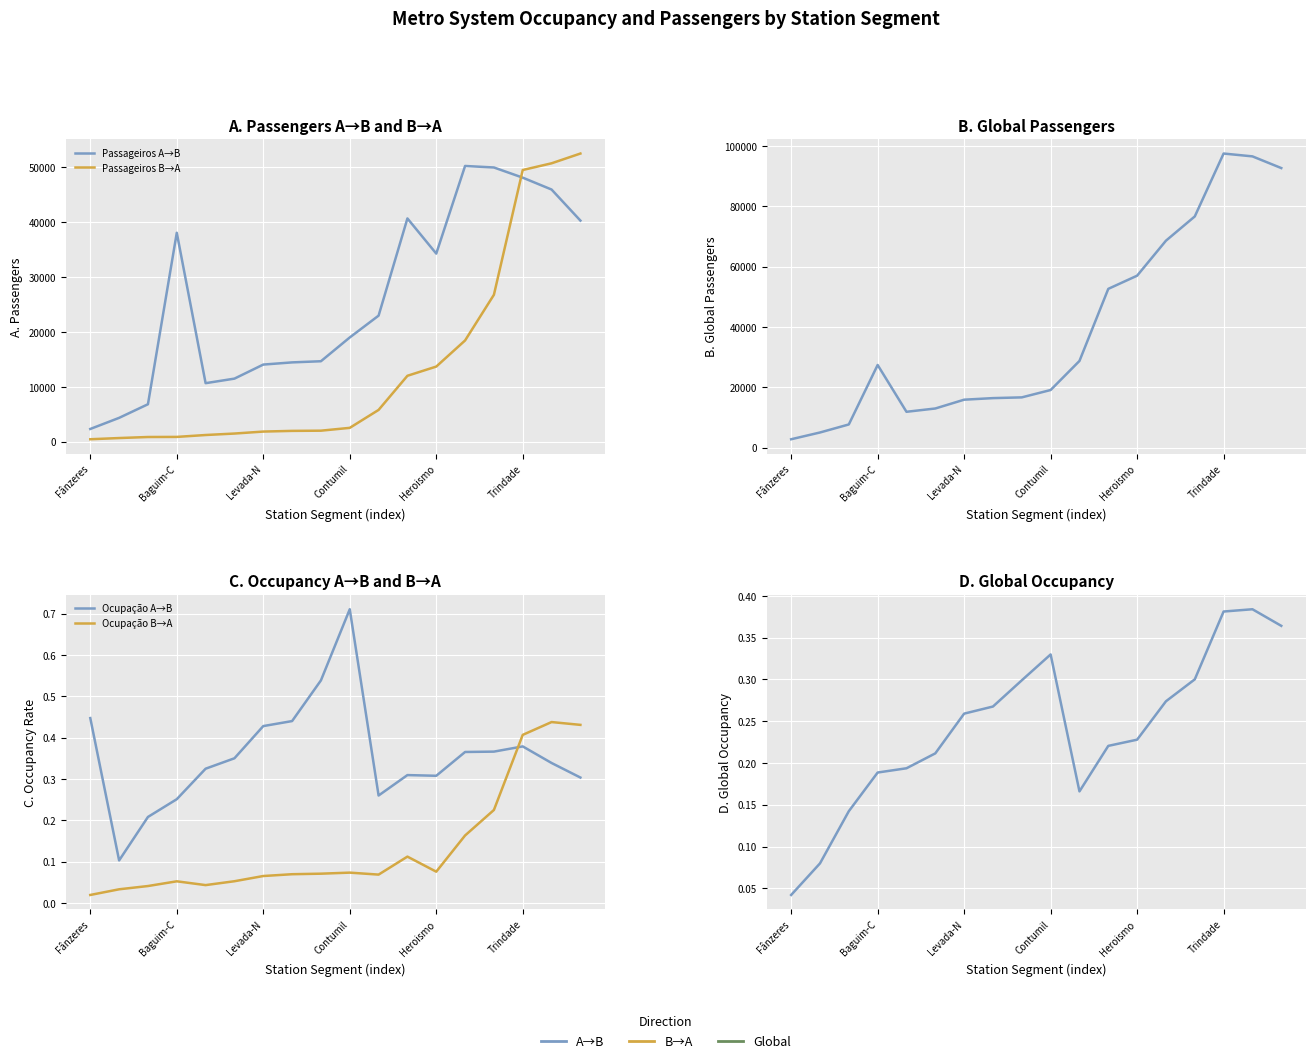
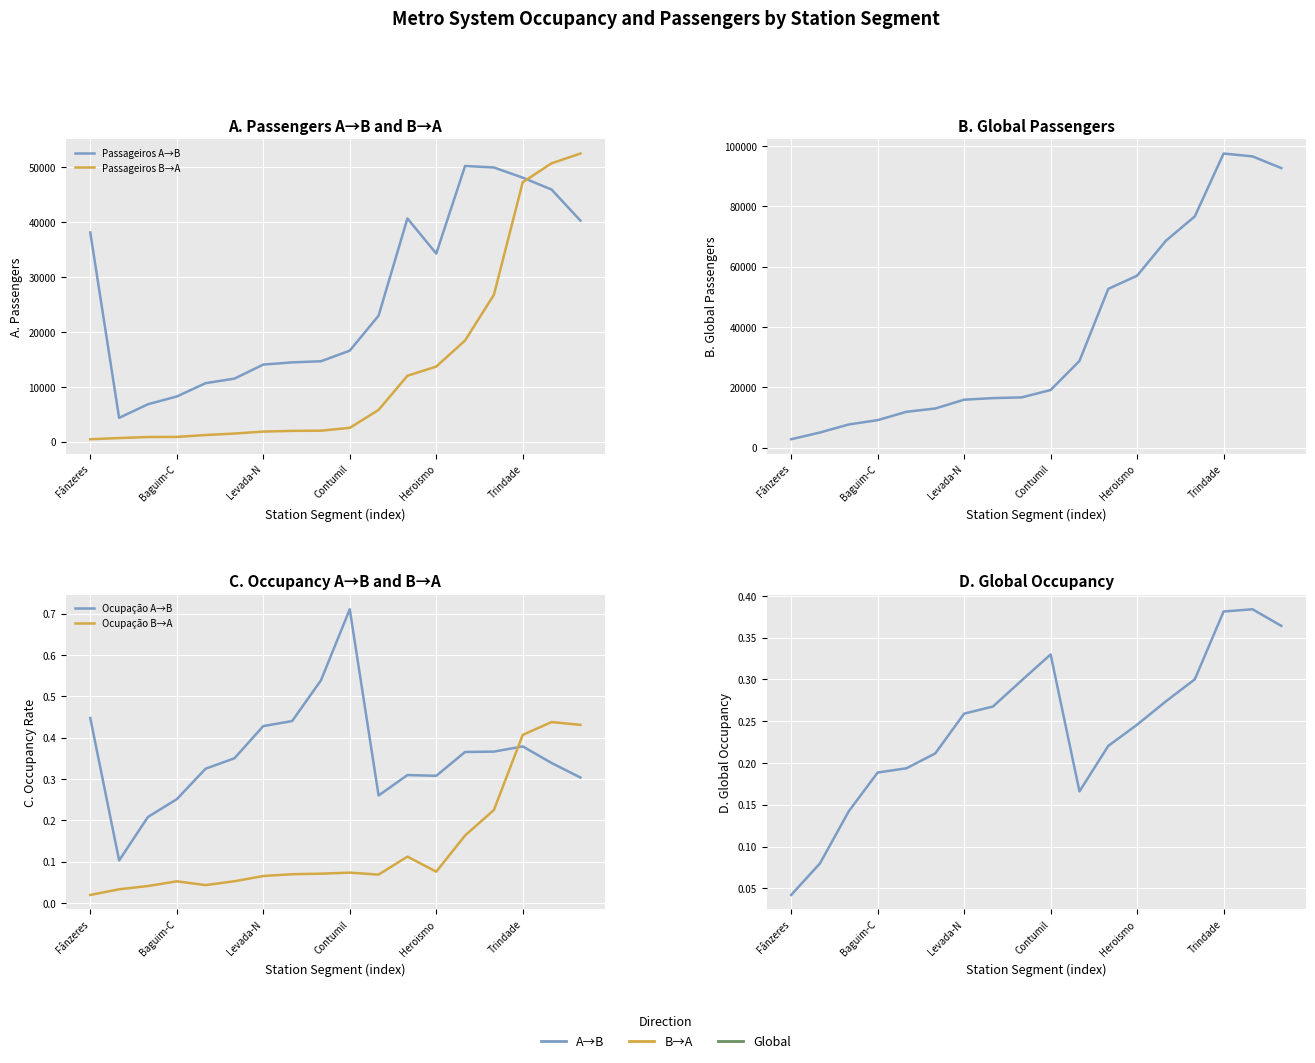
  {
    "A. Passengers A→B and B→A": {
      "Passageiros A→B": {
-       "Fânzeres": 2000,
-       "Baguim-C": 38000,
+       "Fânzeres": 38000,
+       "Baguim-C": 8000,
        "Levada-N": 14000,
-       "Contumil": 19000,
+       "Contumil": 17000,
        "Heroismo": 34000,
        "Trindade": 48000
      },
      "Passageiros B→A": {
        "Fânzeres": 0,
        "Baguim-C": 1000,
        "Levada-N": 2000,
        "Contumil": 3000,
        "Heroismo": 14000,
-       "Trindade": 49000
+       "Trindade": 47000
      }
    },
    "B. Global Passengers": {
      "Fânzeres": 3000,
-     "Baguim-C": 27000,
+     "Baguim-C": 9000,
      "Levada-N": 16000,
      "Contumil": 19000,
      "Heroismo": 57000,
      "Trindade": 98000
    },
    "C. Occupancy A→B and B→A": {
      "Ocupação A→B": {
        "Fânzeres": 0.45,
        "Baguim-C": 0.25,
        "Levada-N": 0.43,
        "Contumil": 0.71,
        "Heroismo": 0.31,
        "Trindade": 0.38
      },
      "Ocupação B→A": {
        "Fânzeres": 0.02,
        "Baguim-C": 0.05,
        "Levada-N": 0.06,
        "Contumil": 0.07,
        "Heroismo": 0.08,
        "Trindade": 0.41
      }
    },
    "D. Global Occupancy": {
      "Fânzeres": 0.04,
      "Baguim-C": 0.19,
      "Levada-N": 0.26,
      "Contumil": 0.33,
-     "Heroismo": 0.23,
+     "Heroismo": 0.25,
      "Trindade": 0.38
    }
  }
